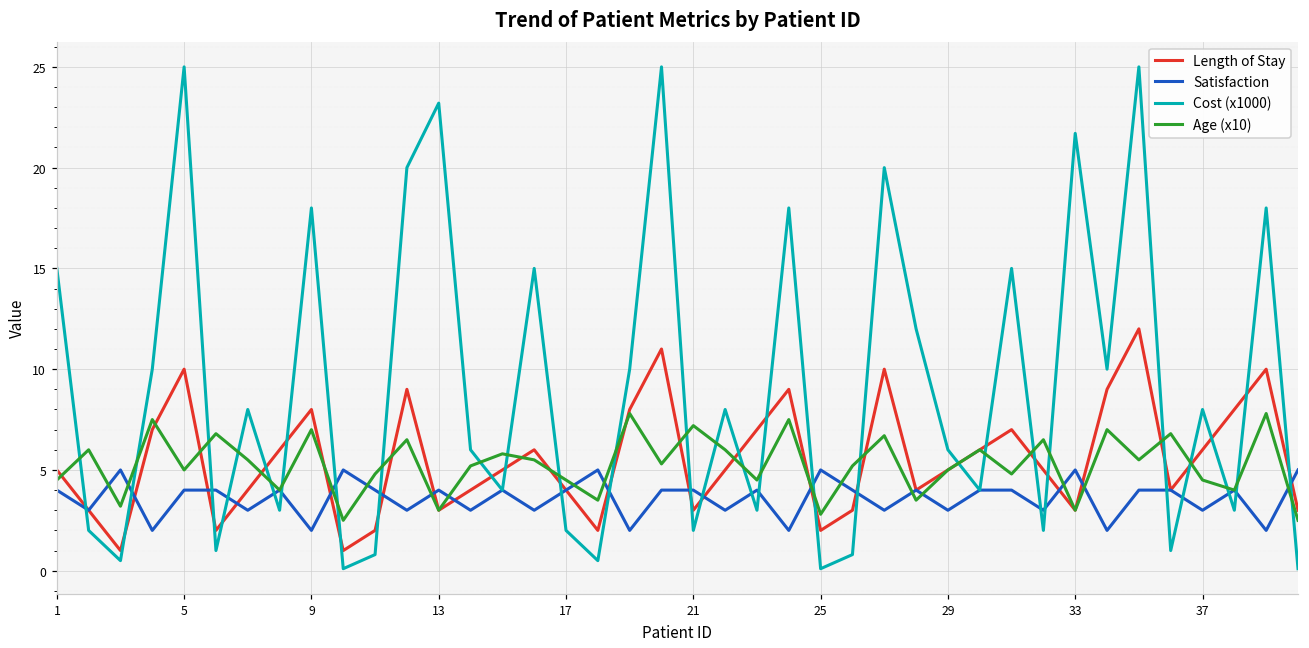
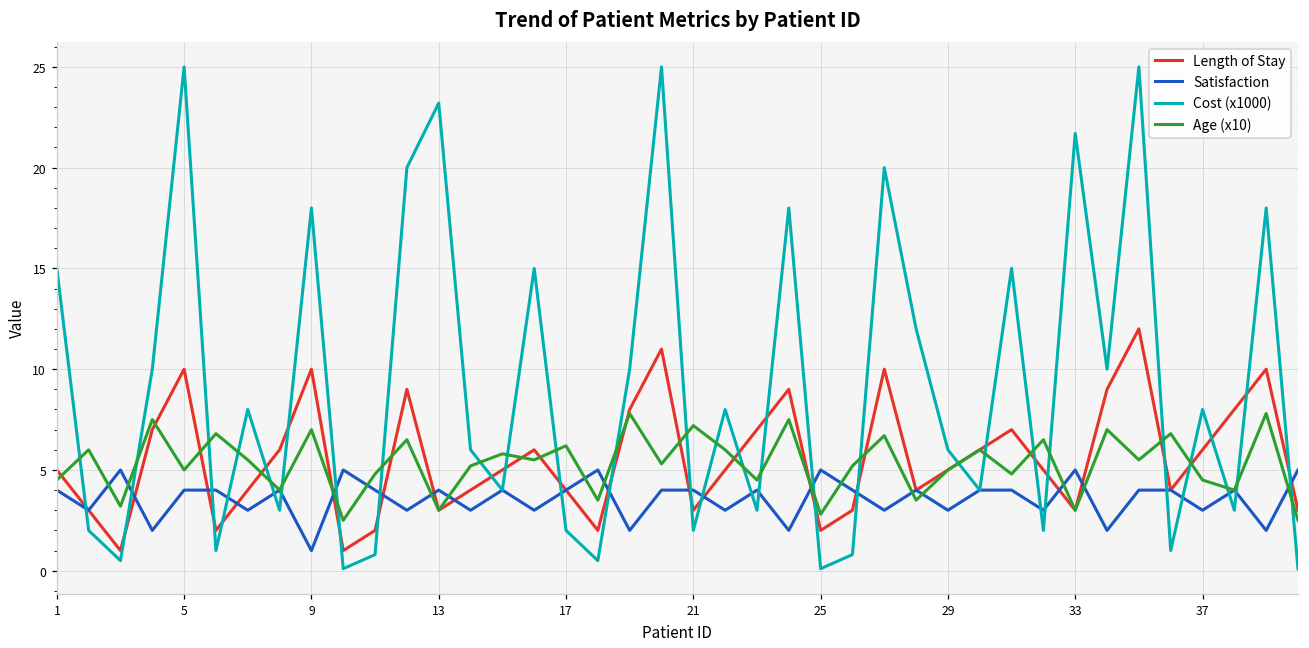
  {
    "Length of Stay": {
      "1": 5,
      "5": 10,
-     "9": 8,
+     "9": 10,
      "21": 3,
      "25": 2,
      "37": 6
    },
    "Satisfaction": {
      "1": 4,
      "5": 4,
-     "9": 2,
+     "9": 1,
      "13": 4,
      "21": 4,
      "25": 5,
      "29": 3,
      "33": 5,
      "37": 3
    },
    "Cost (x1000)": {
      "1": 15.0,
      "5": 25.0,
      "9": 18.0,
      "13": 23.2,
      "17": 2.0,
      "21": 2.0,
      "25": 0.1,
      "29": 6.0,
      "33": 21.7,
      "37": 8.0
    },
    "Age (x10)": {
      "1": 4.5,
      "5": 5.0,
      "9": 7.0,
-     "17": 4.5,
+     "17": 6.2,
      "21": 7.2,
      "25": 2.8,
      "37": 4.5
    }
  }
